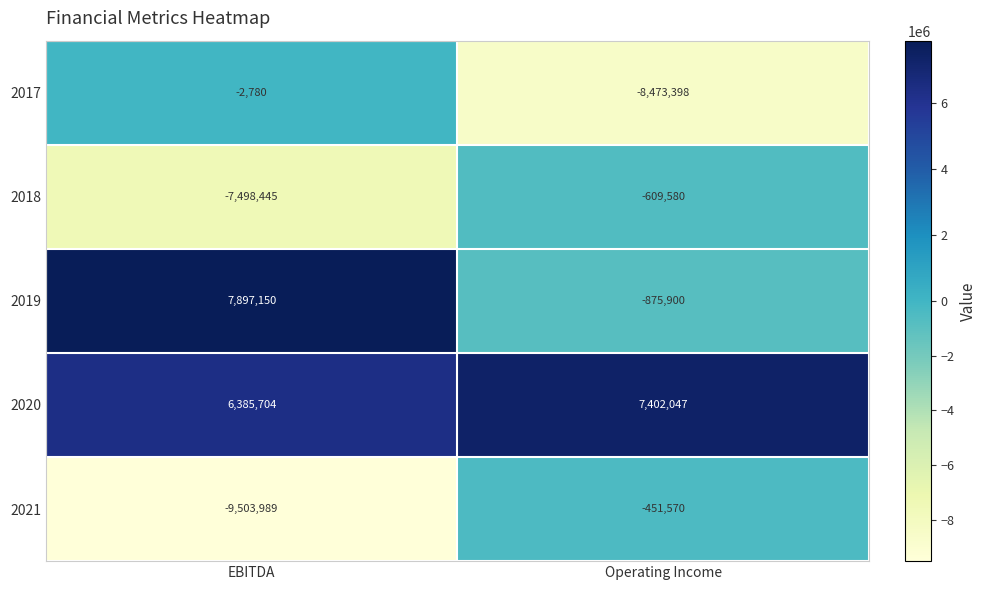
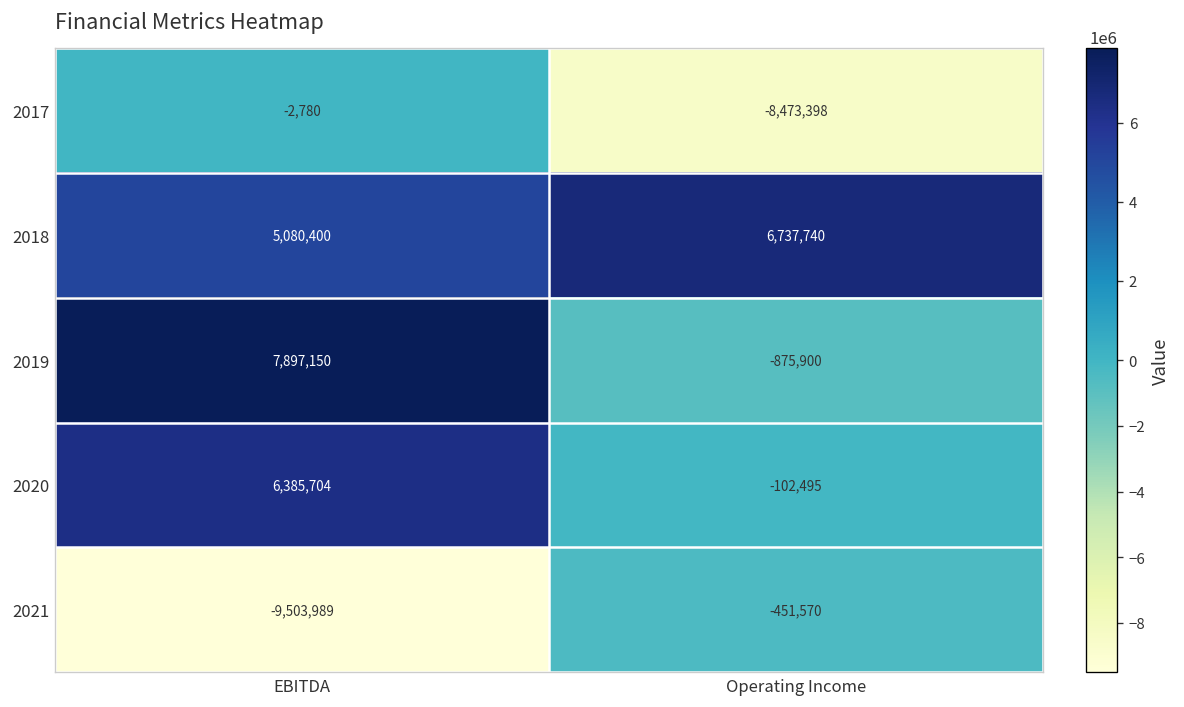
  {
    "2017": {
      "EBITDA": "-2,780",
      "Operating Income": "-8,473,398"
    },
    "2018": {
-     "EBITDA": "-7,498,445",
-     "Operating Income": "-609,580"
+     "EBITDA": "5,080,400",
+     "Operating Income": "6,737,740"
    },
    "2019": {
      "EBITDA": "7,897,150",
      "Operating Income": "-875,900"
    },
    "2020": {
      "EBITDA": "6,385,704",
-     "Operating Income": "7,402,047"
+     "Operating Income": "-102,495"
    },
    "2021": {
      "EBITDA": "-9,503,989",
      "Operating Income": "-451,570"
    }
  }
